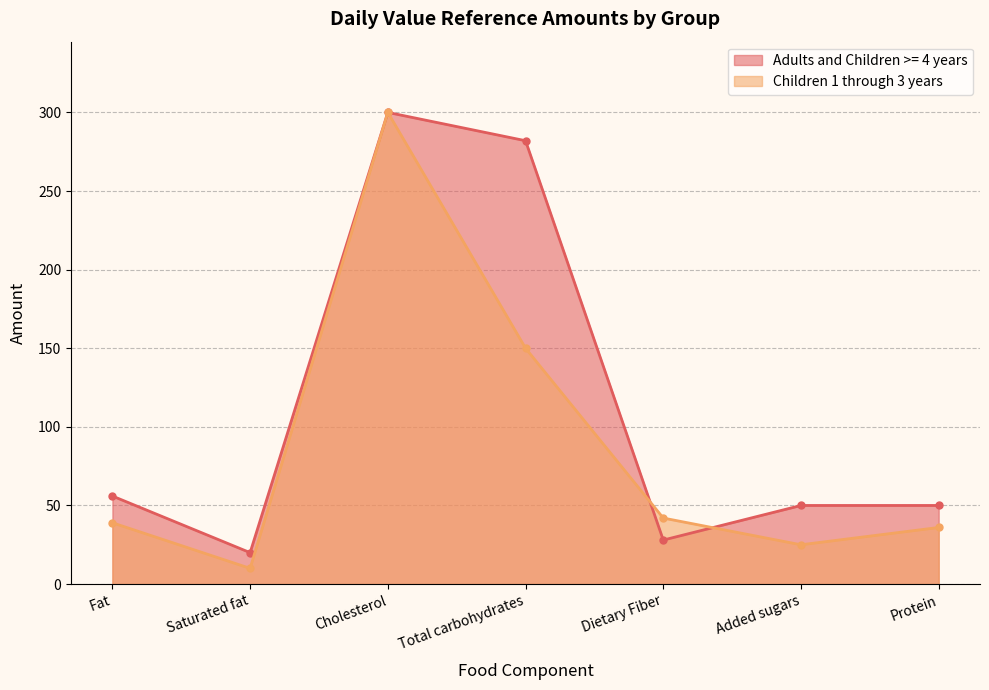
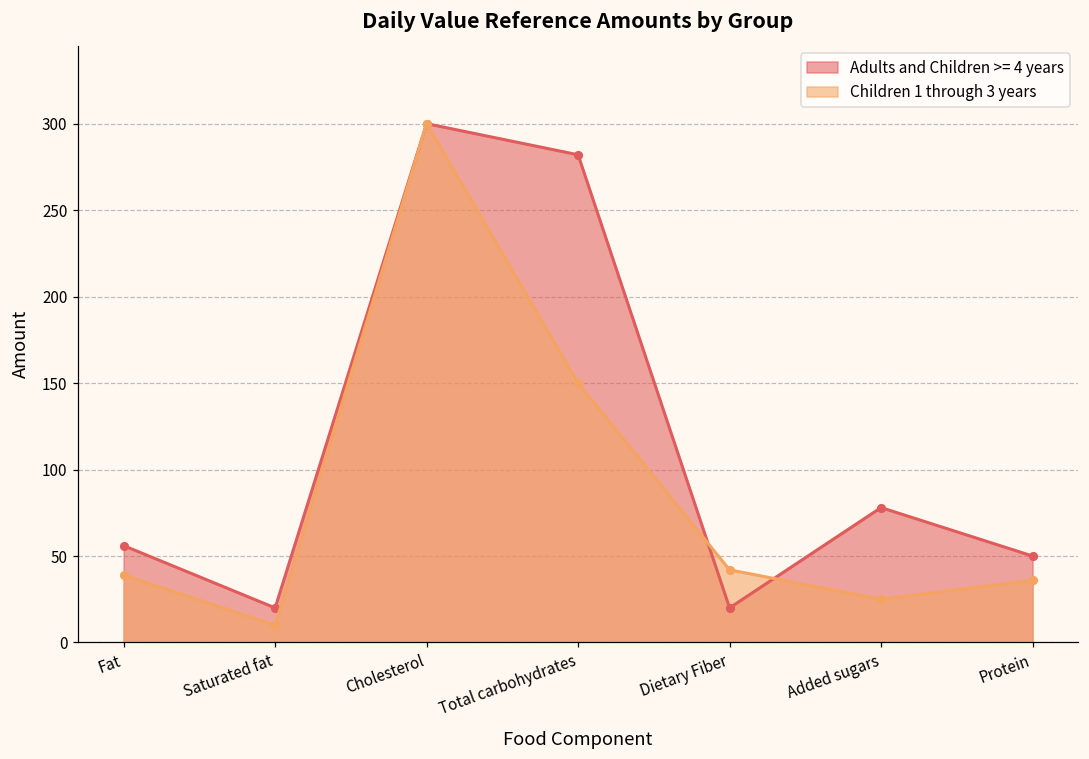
  {
    "Adults and Children >= 4 years": {
      "Fat": 56,
      "Saturated fat": 20,
      "Total carbohydrates": 282,
-     "Dietary Fiber": 28,
-     "Added sugars": 50,
+     "Dietary Fiber": 20,
+     "Added sugars": 78,
      "Protein": 50
    },
    "Children 1 through 3 years": {
      "Fat": 39,
      "Saturated fat": 10,
      "Total carbohydrates": 150,
      "Dietary Fiber": 42,
      "Added sugars": 25,
      "Protein": 36
    }
  }
